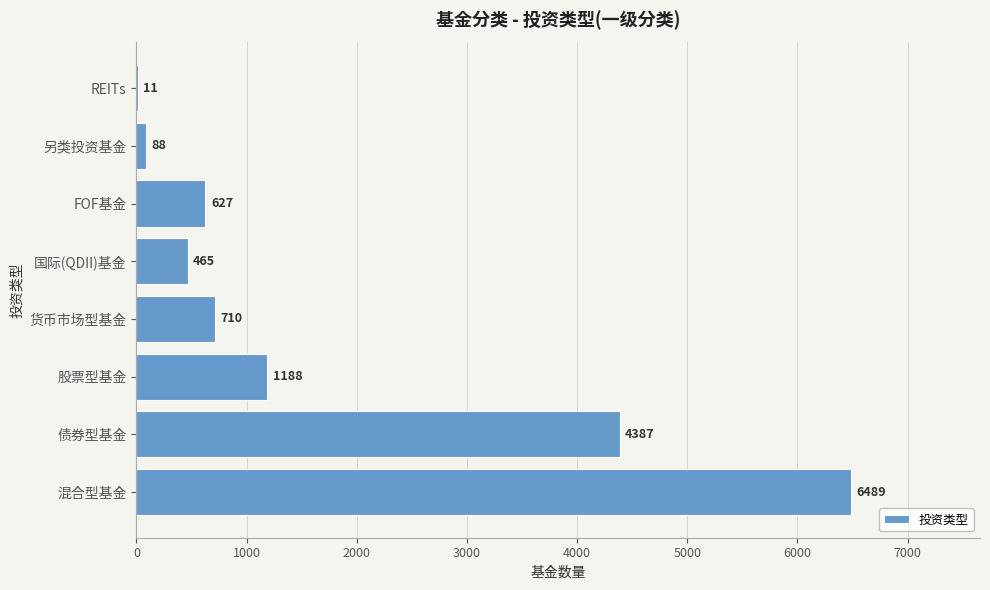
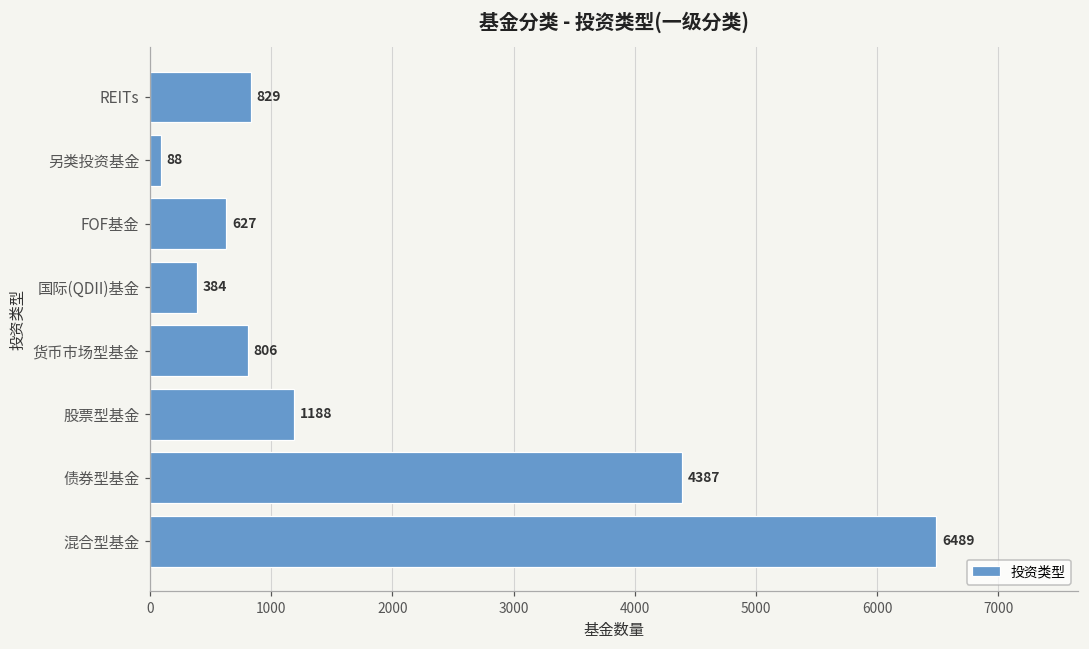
  {
-   "REITs": 11,
+   "REITs": 829,
    "另类投资基金": 88,
    "FOF基金": 627,
-   "国际(QDII)基金": 465,
-   "货币市场型基金": 710,
+   "国际(QDII)基金": 384,
+   "货币市场型基金": 806,
    "股票型基金": 1188,
    "债券型基金": 4387,
    "混合型基金": 6489
  }
